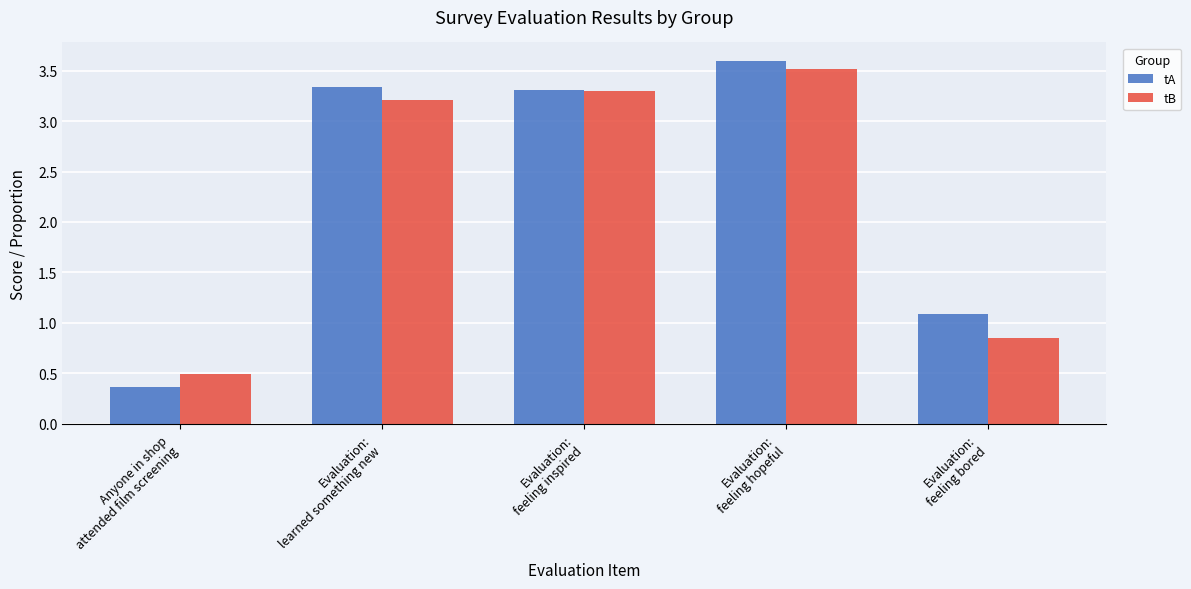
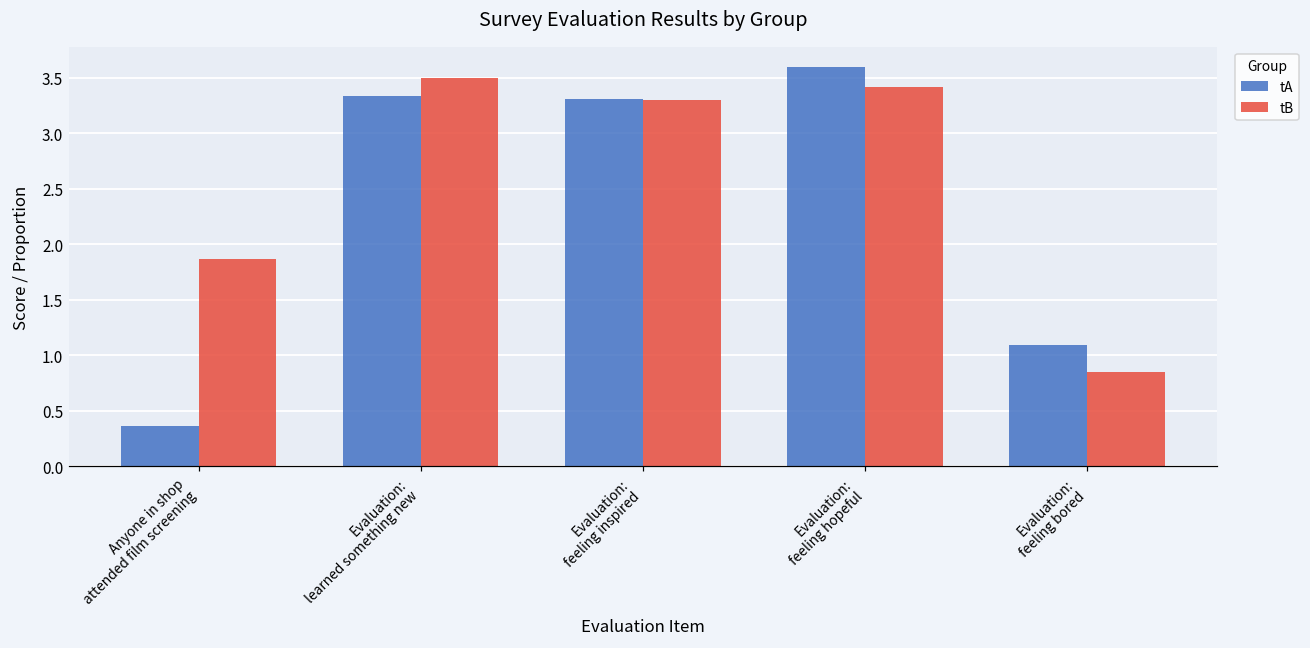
  {
    "tA": {
      "Anyone in shop attended film screening": 0.36,
      "Evaluation: learned something new": 3.34,
      "Evaluation: feeling inspired": 3.31,
      "Evaluation: feeling hopeful": 3.60,
      "Evaluation: feeling bored": 1.09
    },
    "tB": {
-     "Anyone in shop attended film screening": 0.49,
-     "Evaluation: learned something new": 3.21,
+     "Anyone in shop attended film screening": 1.87,
+     "Evaluation: learned something new": 3.50,
      "Evaluation: feeling inspired": 3.30,
-     "Evaluation: feeling hopeful": 3.52,
+     "Evaluation: feeling hopeful": 3.42,
      "Evaluation: feeling bored": 0.85
    }
  }
